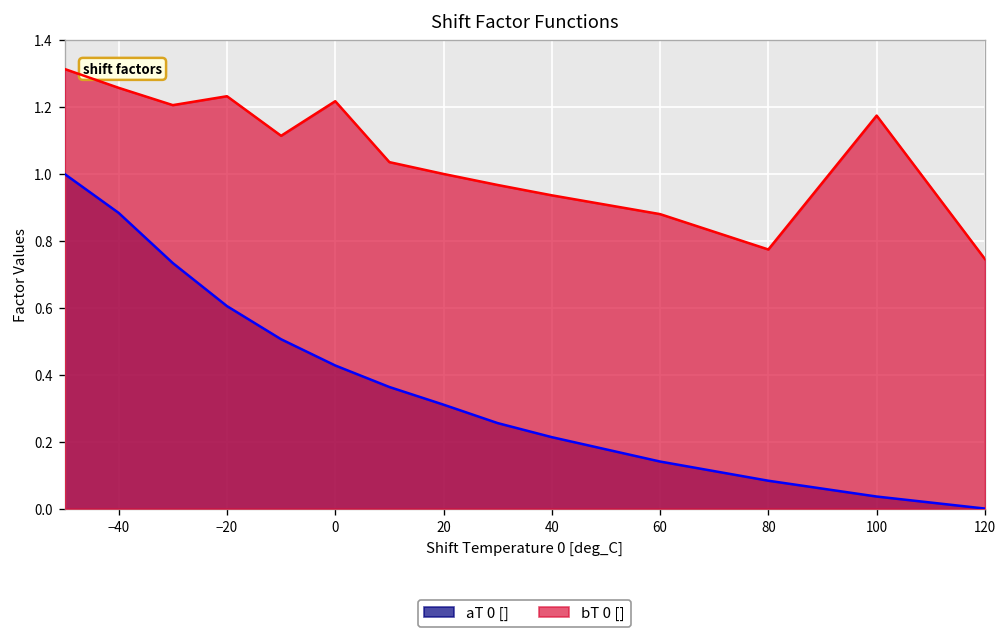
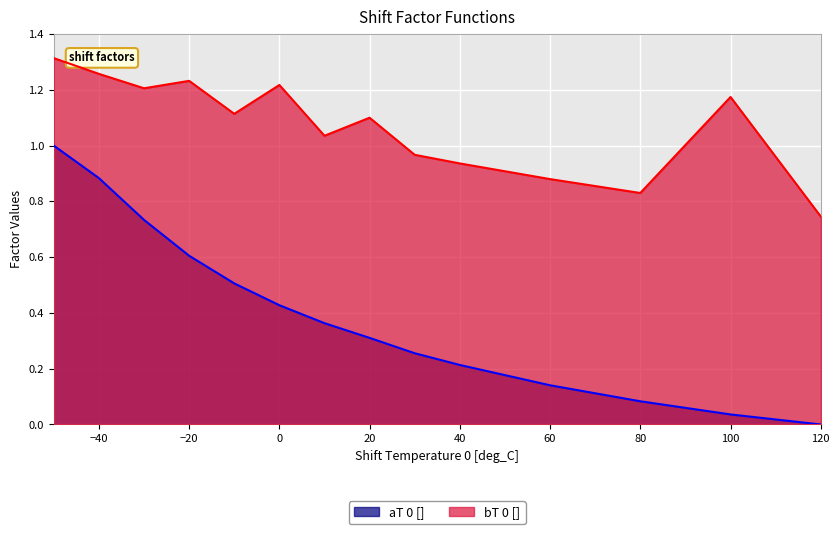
  {
    "aT 0 []": {
      "−40": 0.88,
      "−20": 0.61,
      "0": 0.43,
      "20": 0.31,
      "40": 0.21,
      "60": 0.14,
      "80": 0.08,
      "100": 0.04,
      "120": 0.00
    },
    "bT 0 []": {
      "−40": 1.26,
      "−20": 1.23,
      "0": 1.22,
-     "20": 1.0,
+     "20": 1.1,
      "40": 0.94,
      "60": 0.88,
-     "80": 0.77,
+     "80": 0.83,
      "100": 1.17,
      "120": 0.75
    }
  }
